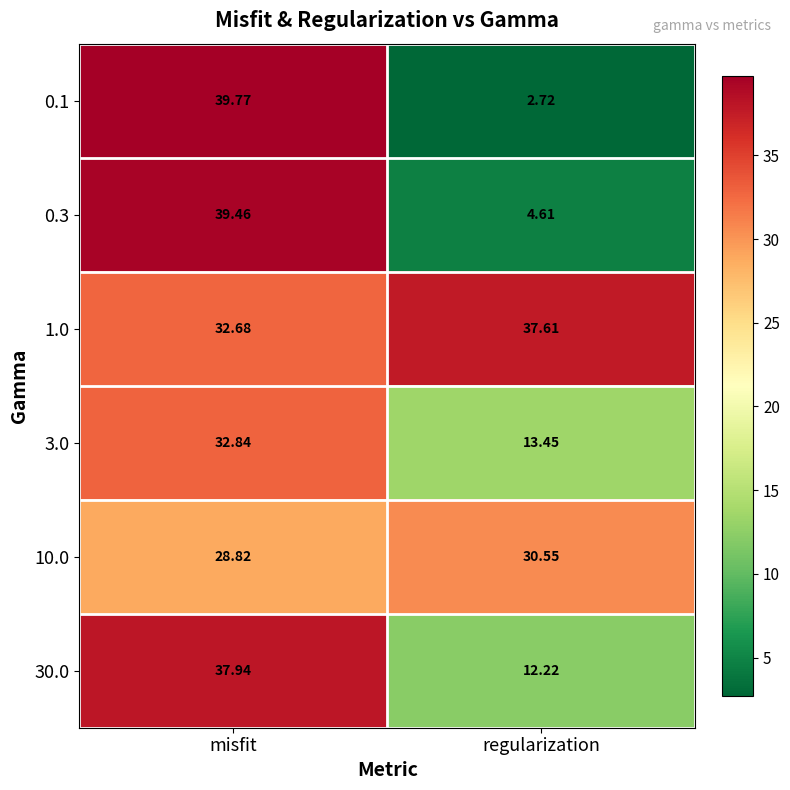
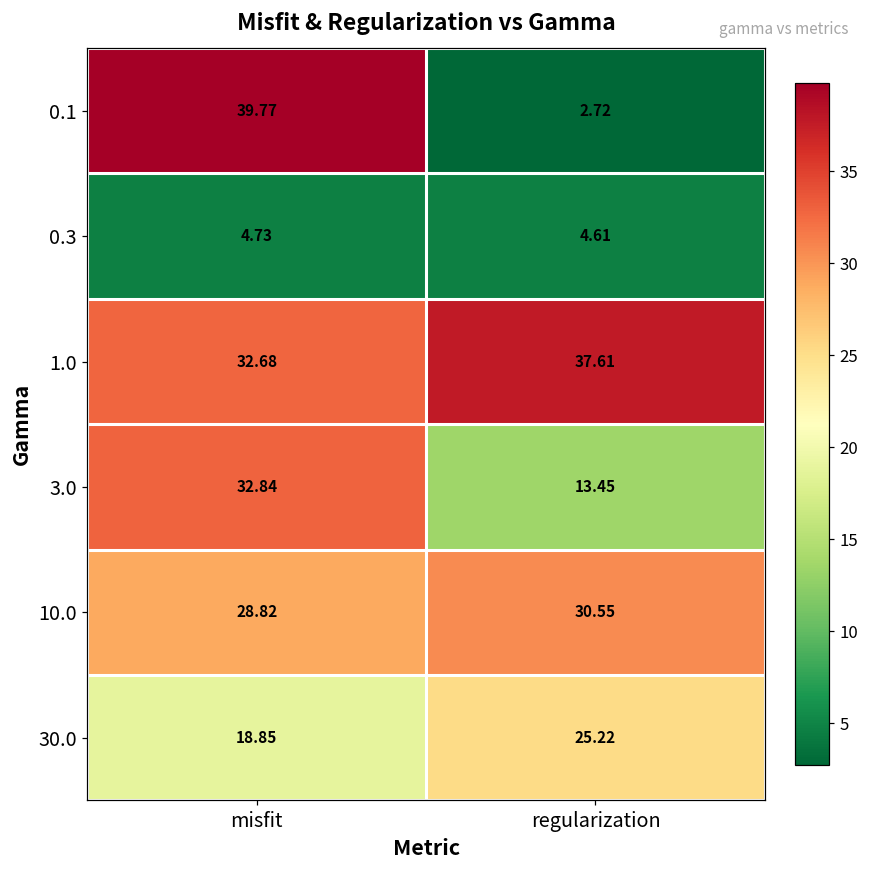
  {
    "0.1": {
      "misfit": 39.77,
      "regularization": 2.72
    },
    "0.3": {
-     "misfit": 39.46,
+     "misfit": 4.73,
      "regularization": 4.61
    },
    "1.0": {
      "misfit": 32.68,
      "regularization": 37.61
    },
    "3.0": {
      "misfit": 32.84,
      "regularization": 13.45
    },
    "10.0": {
      "misfit": 28.82,
      "regularization": 30.55
    },
    "30.0": {
-     "misfit": 37.94,
-     "regularization": 12.22
+     "misfit": 18.85,
+     "regularization": 25.22
    }
  }
